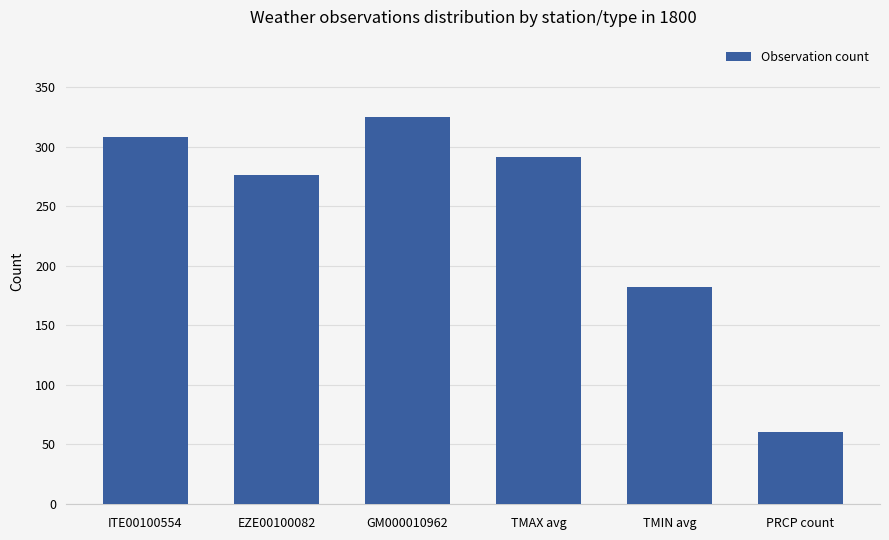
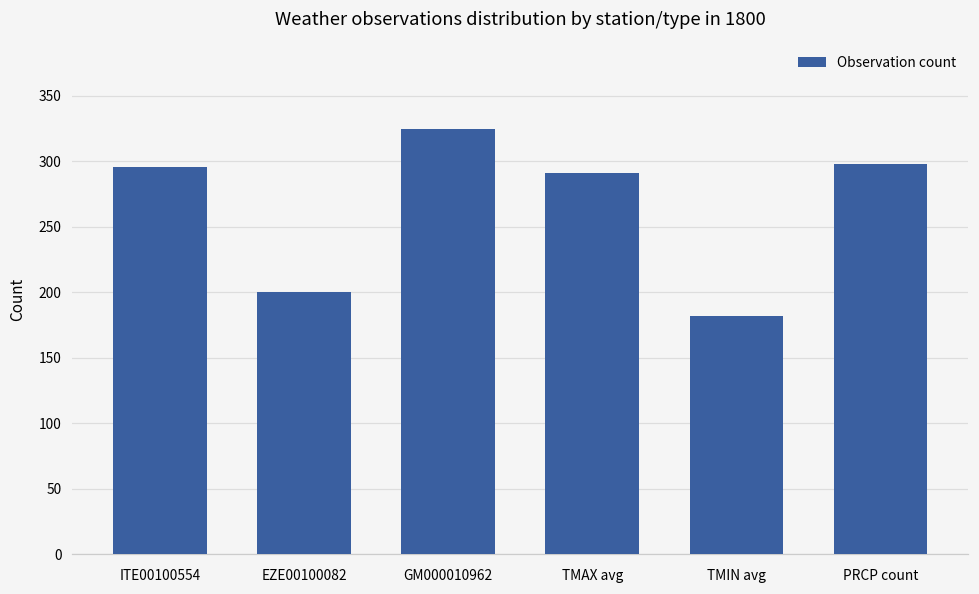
  {
-   "ITE00100554": 308,
-   "EZE00100082": 276,
+   "ITE00100554": 296,
+   "EZE00100082": 200,
    "GM000010962": 325,
    "TMAX avg": 291,
    "TMIN avg": 182,
-   "PRCP count": 60
+   "PRCP count": 298
  }
